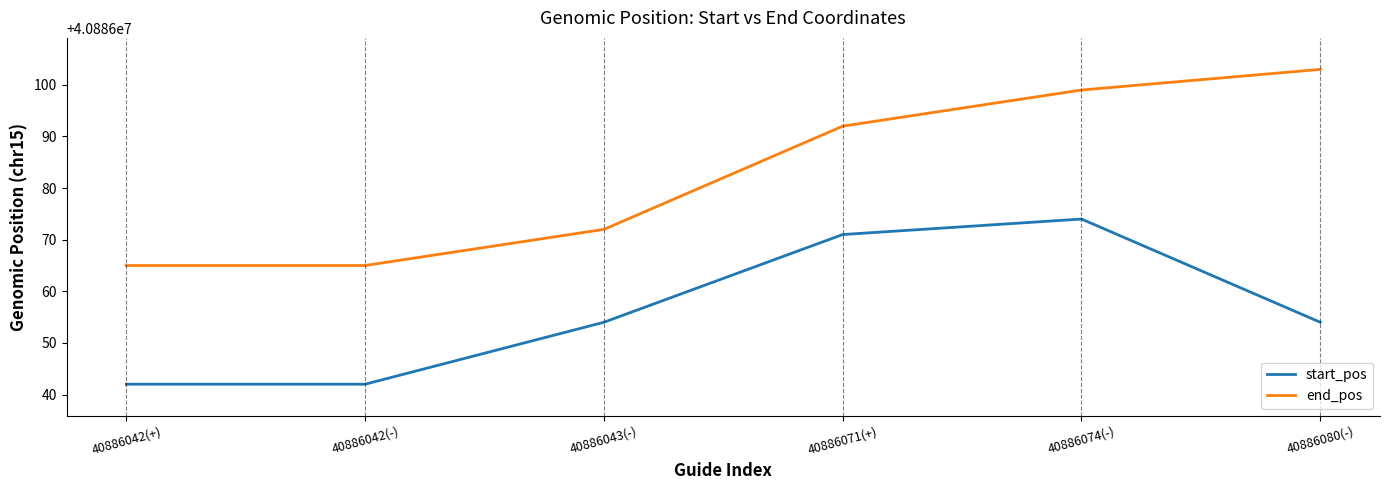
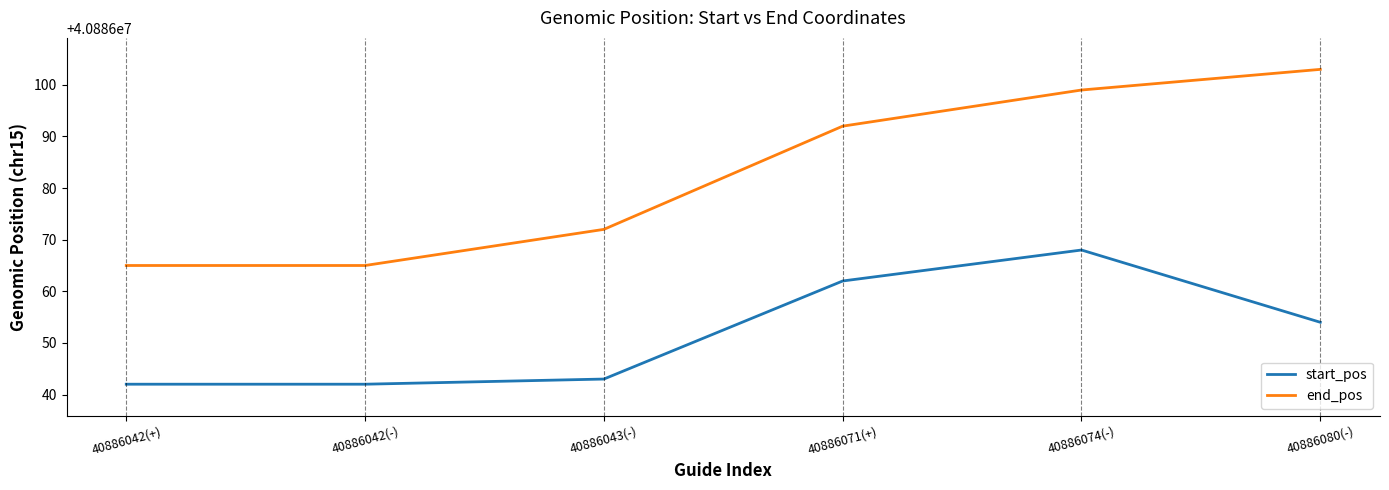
  {
    "start_pos": {
      "40886042(+)": 40886042,
      "40886042(-)": 40886042,
-     "40886043(-)": 40886054,
-     "40886071(+)": 40886071,
-     "40886074(-)": 40886074,
+     "40886043(-)": 40886043,
+     "40886071(+)": 40886062,
+     "40886074(-)": 40886068,
      "40886080(-)": 40886054
    },
    "end_pos": {
      "40886042(+)": 40886065,
      "40886042(-)": 40886065,
      "40886043(-)": 40886072,
      "40886071(+)": 40886092,
      "40886074(-)": 40886099,
      "40886080(-)": 40886103
    }
  }
